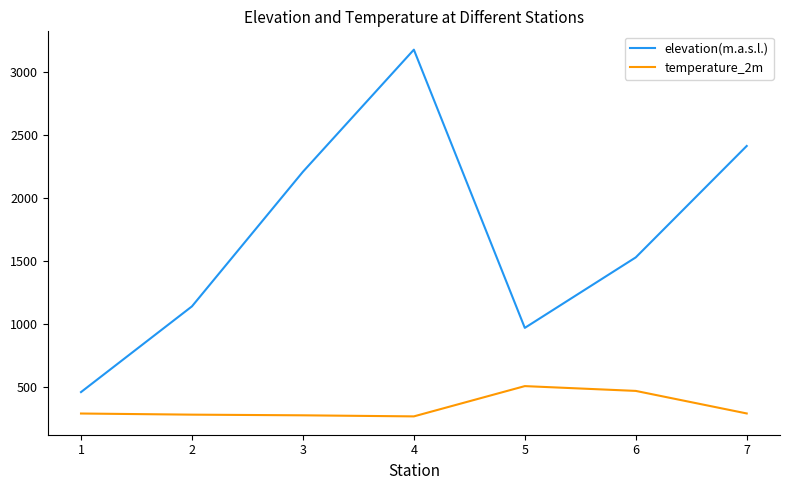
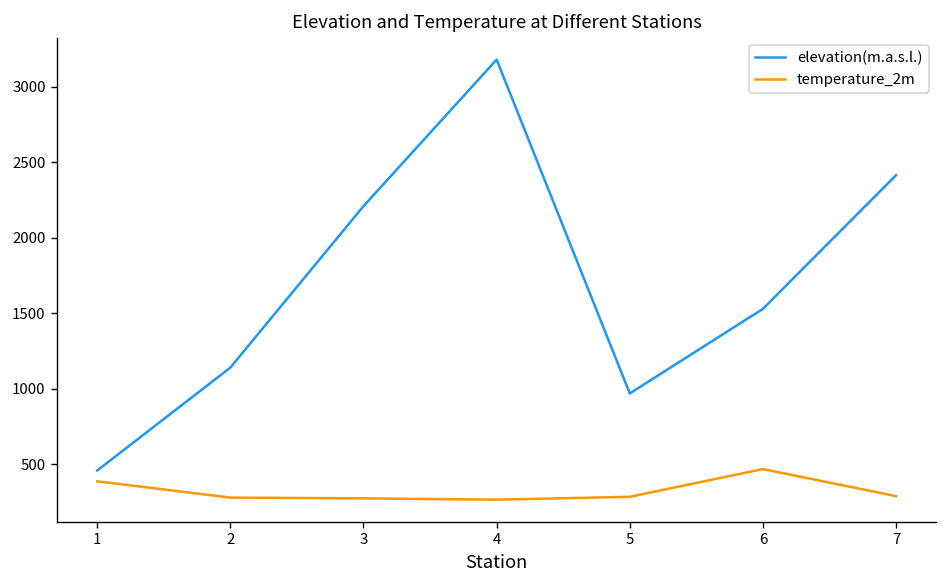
  {
    "elevation(m.a.s.l.)": {
      "1": 460,
      "2": 1140,
      "3": 2210,
      "4": 3180,
      "5": 970,
      "6": 1530,
      "7": 2420
    },
    "temperature_2m": {
-     "1": 290,
+     "1": 390,
      "2": 280,
      "3": 280,
      "4": 270,
-     "5": 510,
+     "5": 290,
      "6": 470,
      "7": 290
    }
  }
